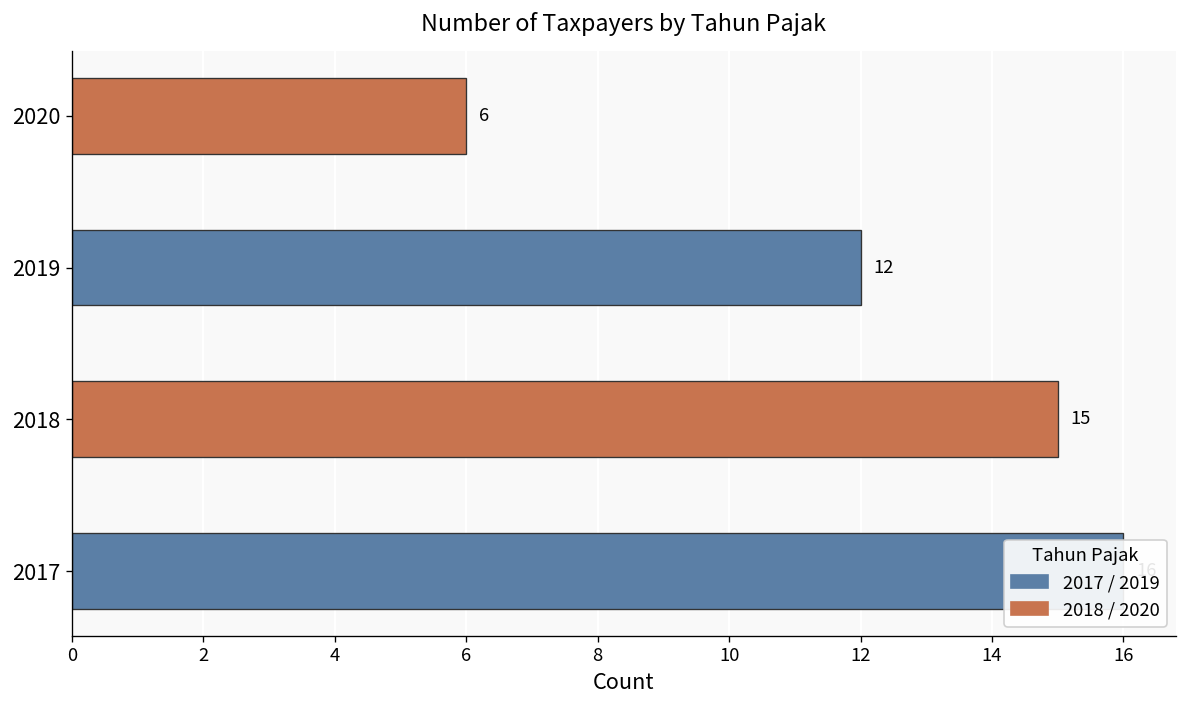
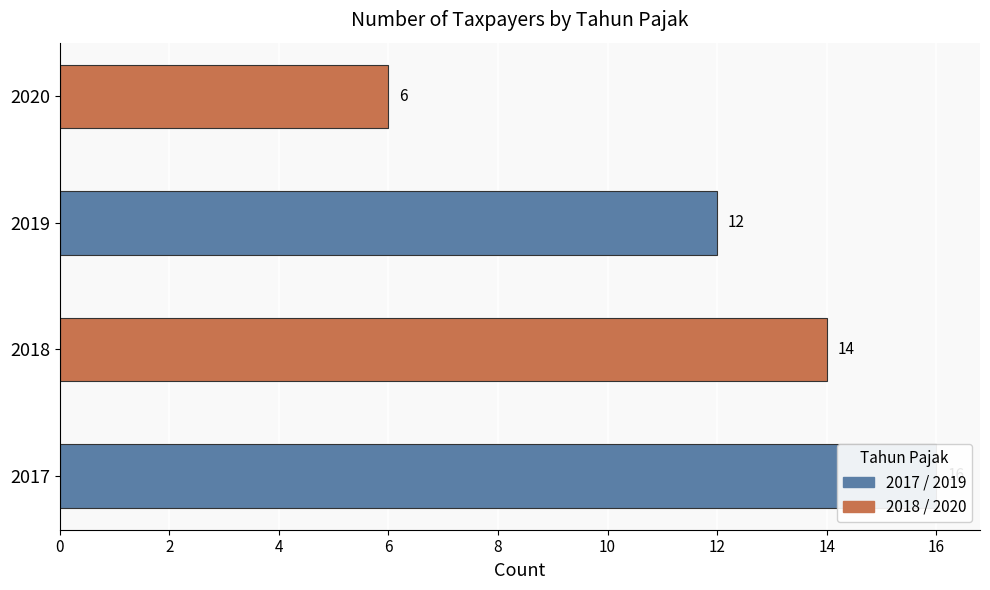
  {
    "2020": 6,
    "2019": 12,
-   "2018": 15
+   "2018": 14
  }
